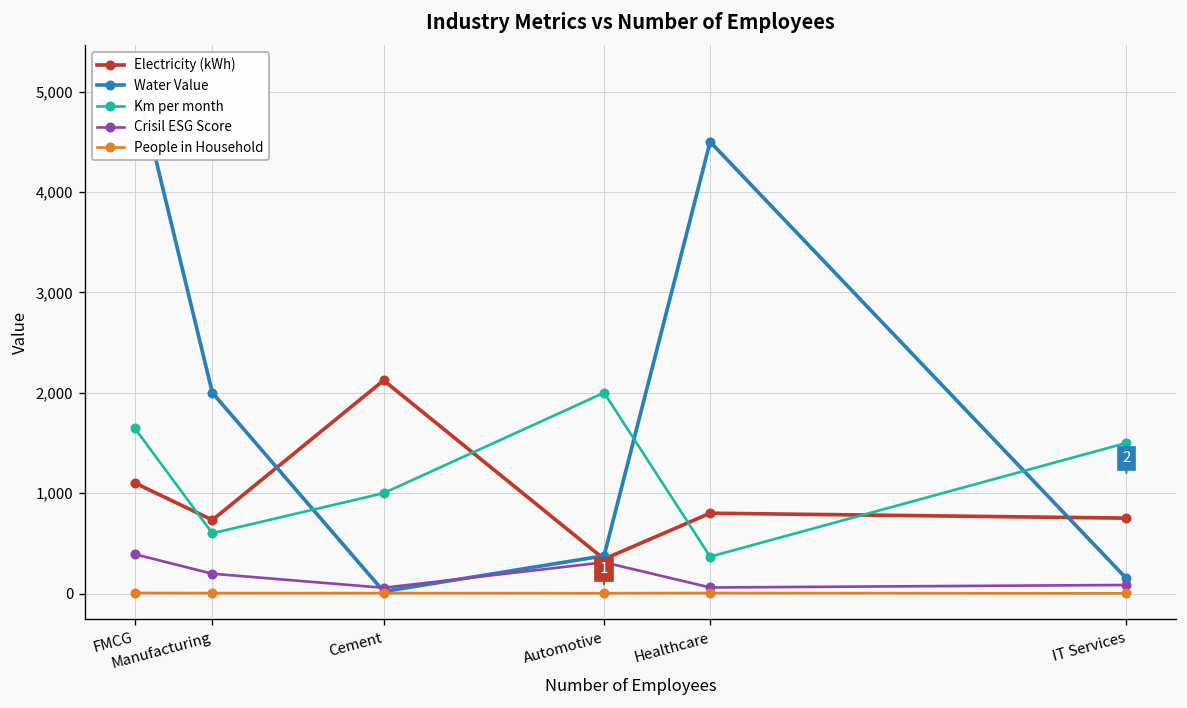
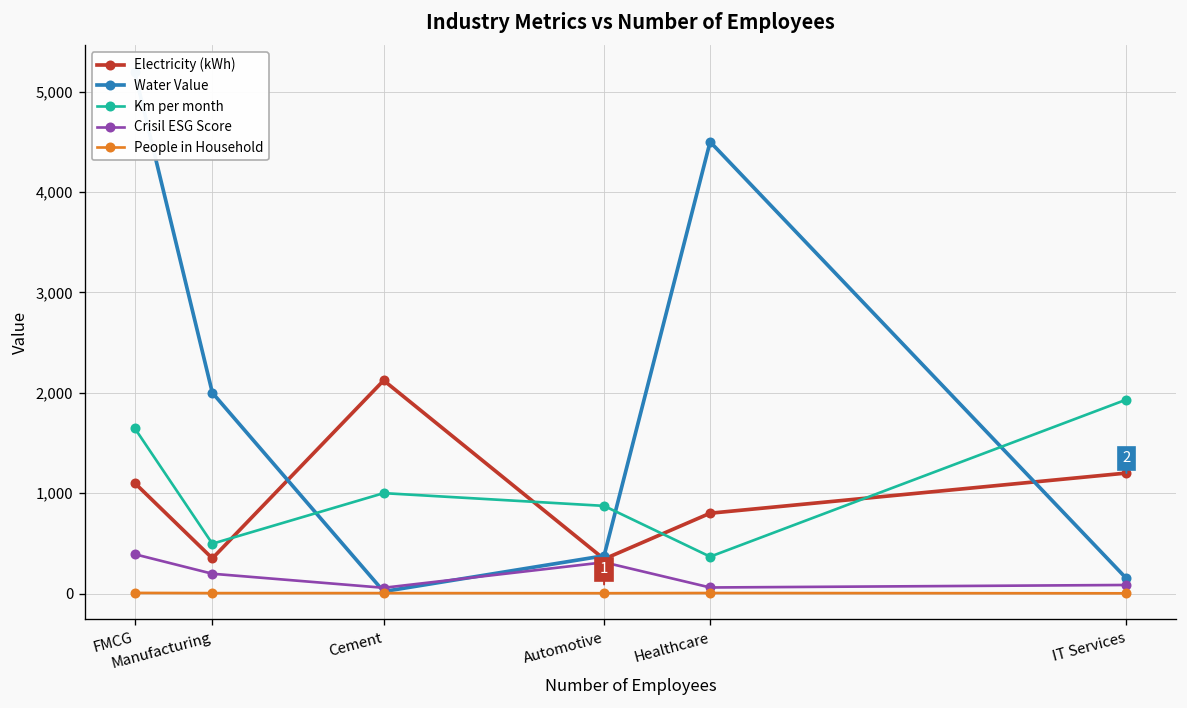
  {
    "Electricity (kWh)": {
      "FMCG": "1,100",
-     "Manufacturing": "700",
+     "Manufacturing": "400",
      "Cement": "2,100",
      "Healthcare": "800",
-     "IT Services": "800"
+     "IT Services": "1,200"
    },
    "Water Value": {
      "Manufacturing": "2,000",
      "Automotive": "400",
      "Healthcare": "4,500",
      "IT Services": "200"
    },
    "Km per month": {
      "FMCG": "1,700",
-     "Manufacturing": "600",
+     "Manufacturing": "500",
      "Cement": "1,000",
-     "Automotive": "2,000",
+     "Automotive": "900",
      "Healthcare": "400",
-     "IT Services": "1,500"
+     "IT Services": "1,900"
    },
    "Crisil ESG Score": {
      "FMCG": "400",
      "Manufacturing": "200",
      "Cement": "100",
      "Healthcare": "100",
      "IT Services": "100"
    },
    "People in Household": {
      "FMCG": "0",
      "Manufacturing": "0",
      "Automotive": "0",
      "Healthcare": "0",
      "IT Services": "0"
    }
  }
